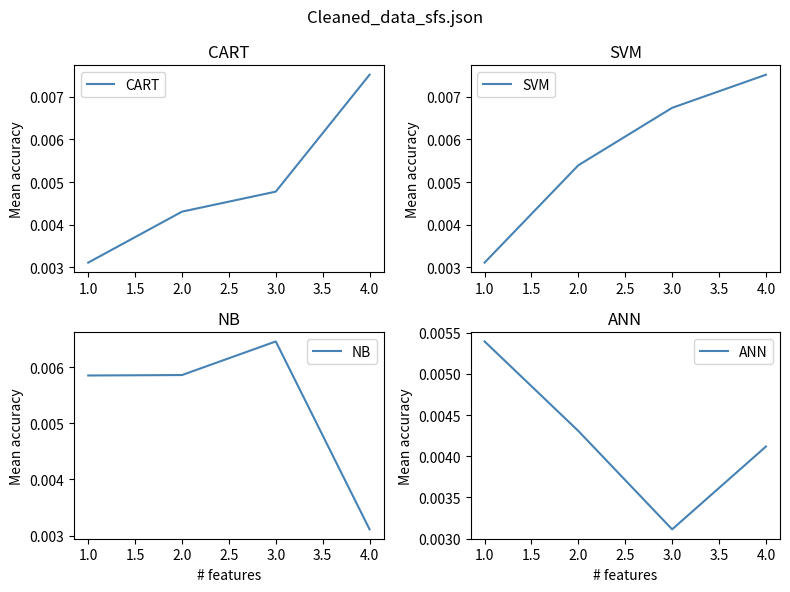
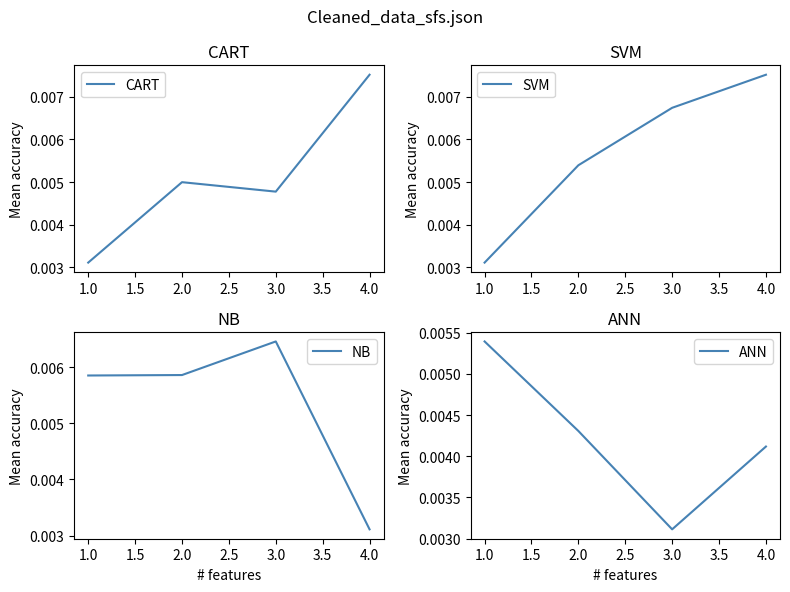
  {
    "CART": {
      "1.0": 0.0031,
-     "2.0": 0.0043,
+     "2.0": 0.0050,
      "3.0": 0.0048,
      "4.0": 0.0075
    },
    "SVM": {
      "1.0": 0.0031,
      "2.0": 0.0054,
      "3.0": 0.0067,
      "4.0": 0.0075
    },
    "NB": {
      "1.0": 0.0059,
      "2.0": 0.0059,
      "3.0": 0.0065,
      "4.0": 0.0031
    },
    "ANN": {
      "1.0": 0.0054,
      "2.0": 0.0043,
      "3.0": 0.0031,
      "4.0": 0.0041
    }
  }
